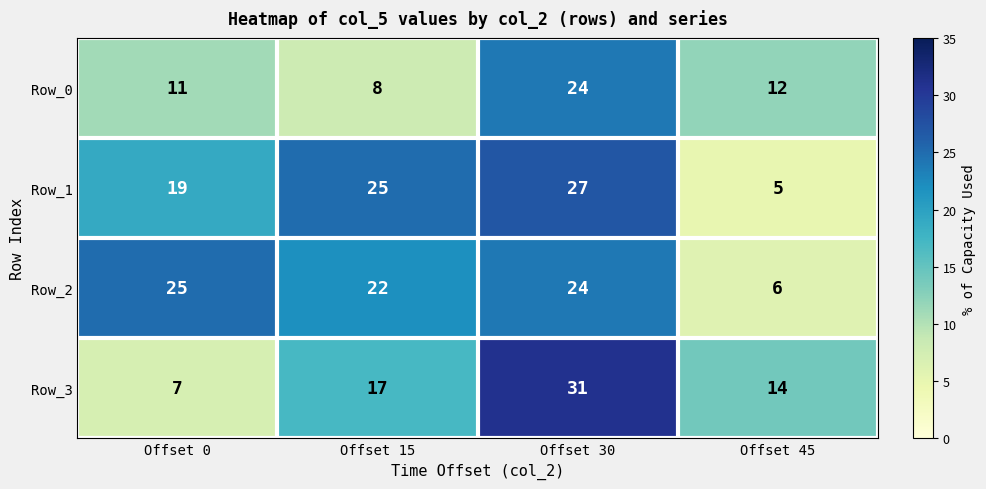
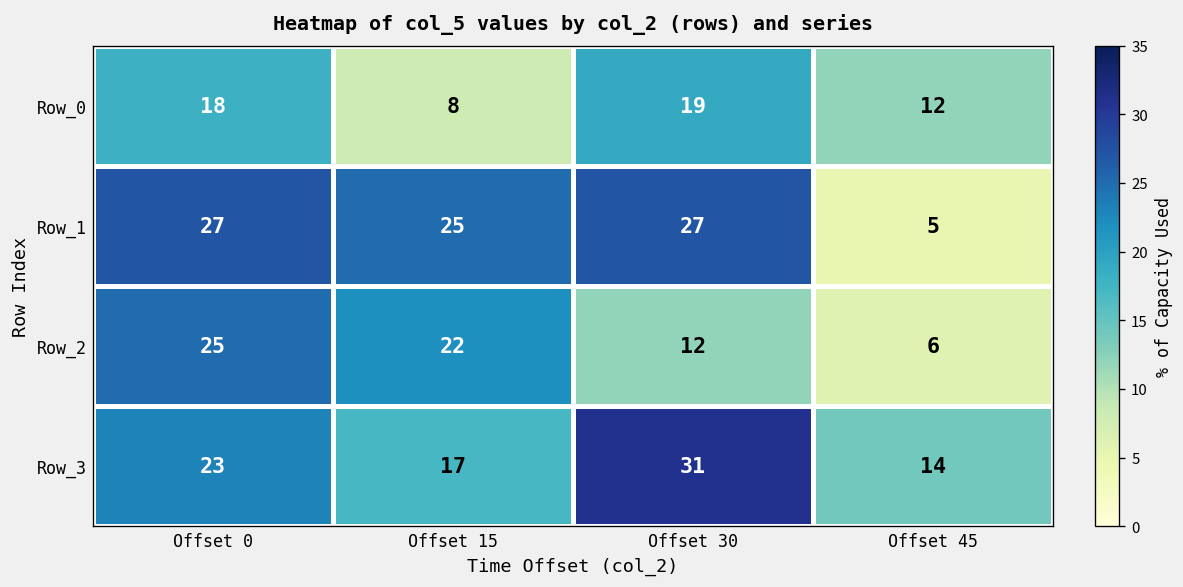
  {
    "Row_0": {
-     "Offset 0": 11,
+     "Offset 0": 18,
      "Offset 15": 8,
-     "Offset 30": 24,
+     "Offset 30": 19,
      "Offset 45": 12
    },
    "Row_1": {
-     "Offset 0": 19,
+     "Offset 0": 27,
      "Offset 15": 25,
      "Offset 30": 27,
      "Offset 45": 5
    },
    "Row_2": {
      "Offset 0": 25,
      "Offset 15": 22,
-     "Offset 30": 24,
+     "Offset 30": 12,
      "Offset 45": 6
    },
    "Row_3": {
-     "Offset 0": 7,
+     "Offset 0": 23,
      "Offset 15": 17,
      "Offset 30": 31,
      "Offset 45": 14
    }
  }
